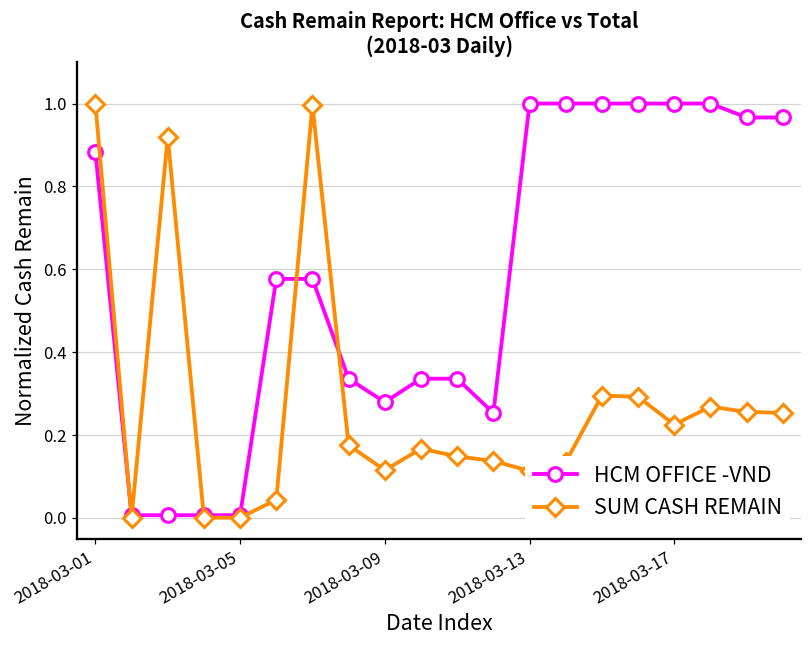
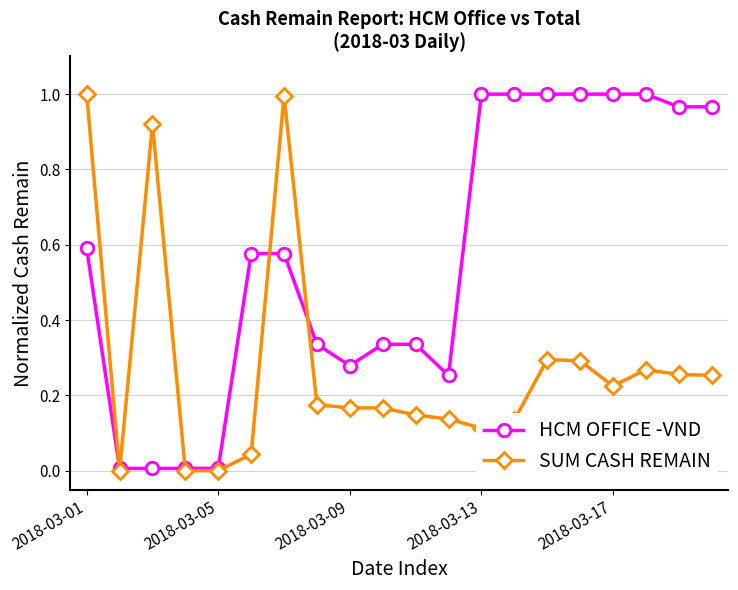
  {
    "HCM OFFICE -VND": {
-     "2018-03-01": 0.88,
+     "2018-03-01": 0.59,
      "2018-03-09": 0.28,
      "2018-03-13": 1.00,
      "2018-03-17": 1.00
    },
    "SUM CASH REMAIN": {
      "2018-03-01": 1.00,
-     "2018-03-09": 0.11,
+     "2018-03-09": 0.17,
      "2018-03-17": 0.23
    }
  }
